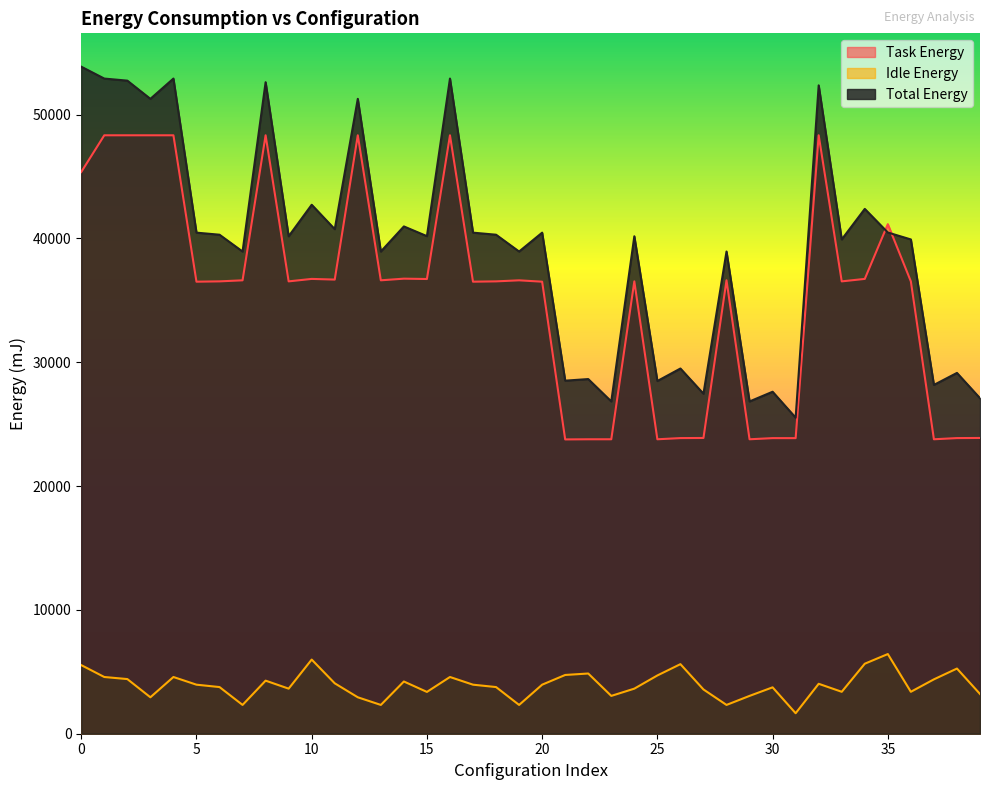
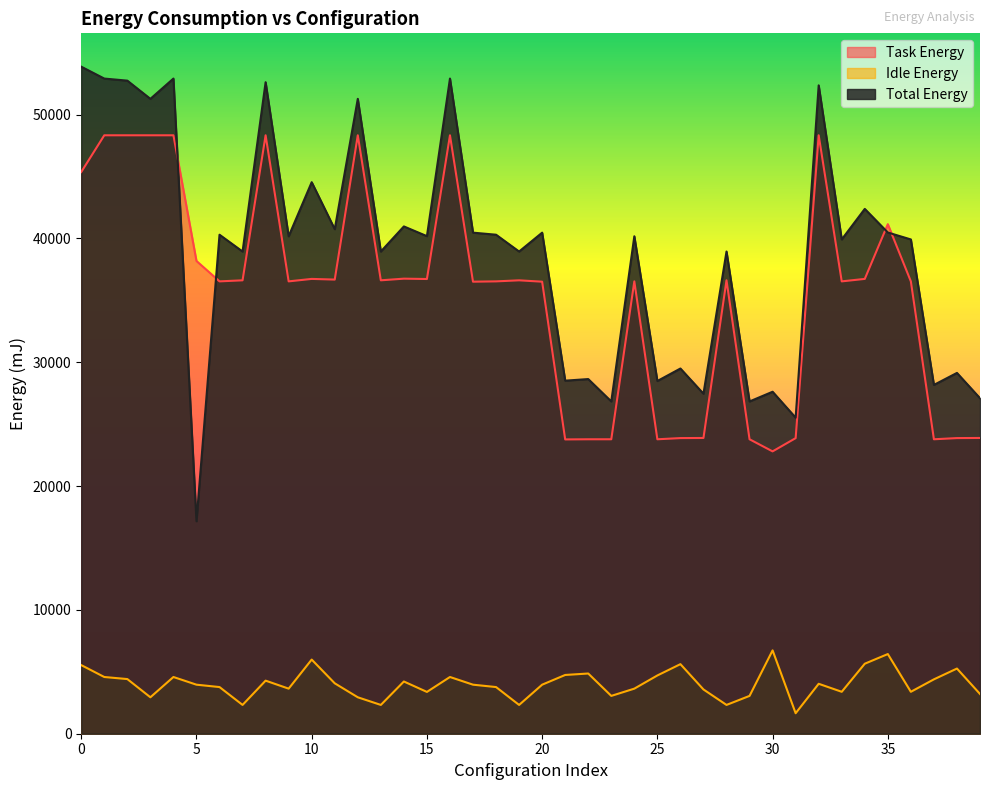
  {
    "Task Energy": {
      "0": 45400,
-     "5": 36500,
+     "5": 38200,
      "10": 36700,
      "15": 36700,
      "20": 36500,
      "25": 23800,
-     "30": 23900,
+     "30": 22800,
      "35": 41200
    },
    "Idle Energy": {
      "0": 5500,
      "5": 4000,
      "10": 6000,
      "15": 3400,
      "20": 4000,
      "25": 4700,
-     "30": 3700,
+     "30": 6700,
      "35": 6400
    },
    "Total Energy": {
      "0": 53900,
-     "5": 40500,
-     "10": 42700,
+     "5": 17200,
+     "10": 44500,
      "15": 40200,
      "20": 40500,
      "25": 28500,
      "30": 27600,
      "35": 40500
    }
  }
